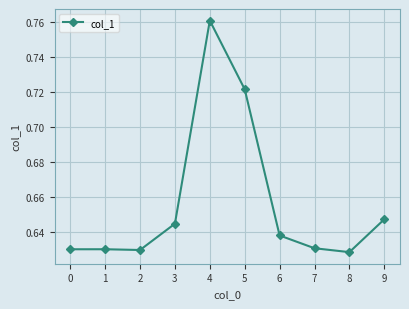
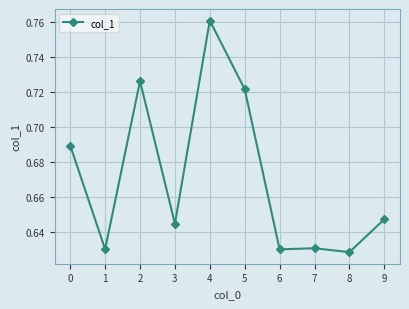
  {
-   "0": 0.630,
+   "0": 0.690,
    "1": 0.630,
-   "2": 0.630,
+   "2": 0.726,
    "3": 0.645,
    "4": 0.761,
    "5": 0.722,
-   "6": 0.638,
+   "6": 0.630,
    "7": 0.631,
    "8": 0.629,
    "9": 0.647
  }
